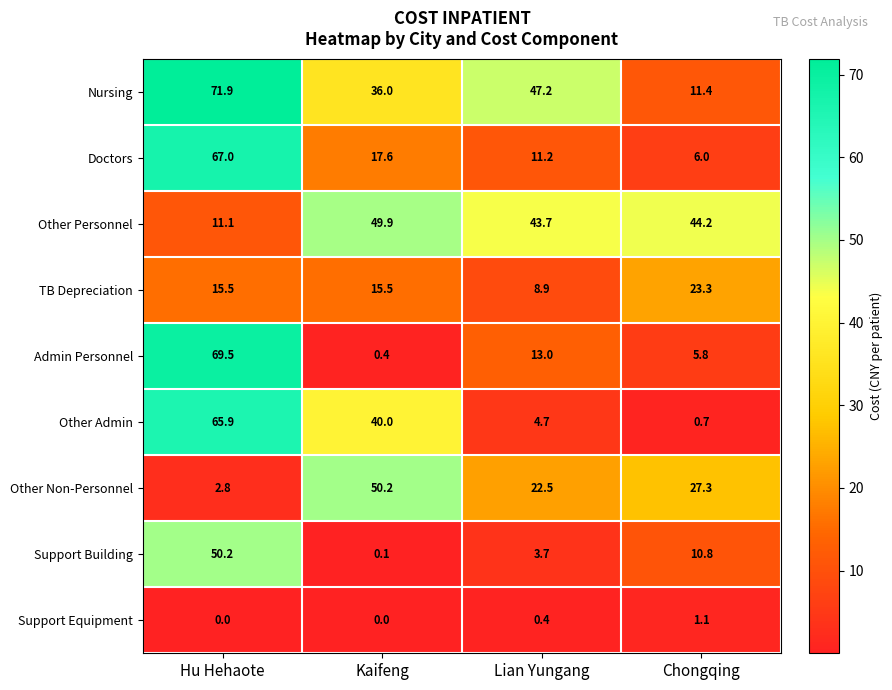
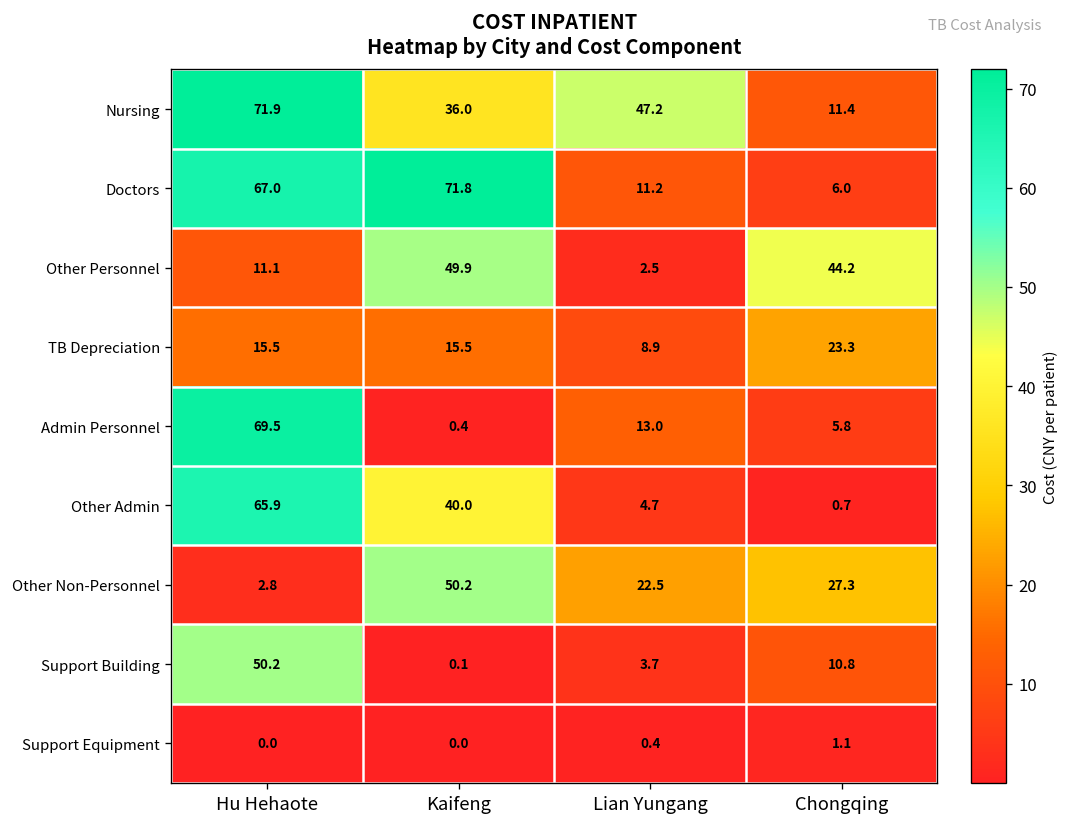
  {
    "Nursing": {
      "Hu Hehaote": 71.9,
      "Kaifeng": 36.0,
      "Lian Yungang": 47.2,
      "Chongqing": 11.4
    },
    "Doctors": {
      "Hu Hehaote": 67.0,
-     "Kaifeng": 17.6,
+     "Kaifeng": 71.8,
      "Lian Yungang": 11.2,
      "Chongqing": 6.0
    },
    "Other Personnel": {
      "Hu Hehaote": 11.1,
      "Kaifeng": 49.9,
-     "Lian Yungang": 43.7,
+     "Lian Yungang": 2.5,
      "Chongqing": 44.2
    },
    "TB Depreciation": {
      "Hu Hehaote": 15.5,
      "Kaifeng": 15.5,
      "Lian Yungang": 8.9,
      "Chongqing": 23.3
    },
    "Admin Personnel": {
      "Hu Hehaote": 69.5,
      "Kaifeng": 0.4,
      "Lian Yungang": 13.0,
      "Chongqing": 5.8
    },
    "Other Admin": {
      "Hu Hehaote": 65.9,
      "Kaifeng": 40.0,
      "Lian Yungang": 4.7,
      "Chongqing": 0.7
    },
    "Other Non-Personnel": {
      "Hu Hehaote": 2.8,
      "Kaifeng": 50.2,
      "Lian Yungang": 22.5,
      "Chongqing": 27.3
    },
    "Support Building": {
      "Hu Hehaote": 50.2,
      "Kaifeng": 0.1,
      "Lian Yungang": 3.7,
      "Chongqing": 10.8
    },
    "Support Equipment": {
      "Hu Hehaote": 0.0,
      "Kaifeng": 0.0,
      "Lian Yungang": 0.4,
      "Chongqing": 1.1
    }
  }
